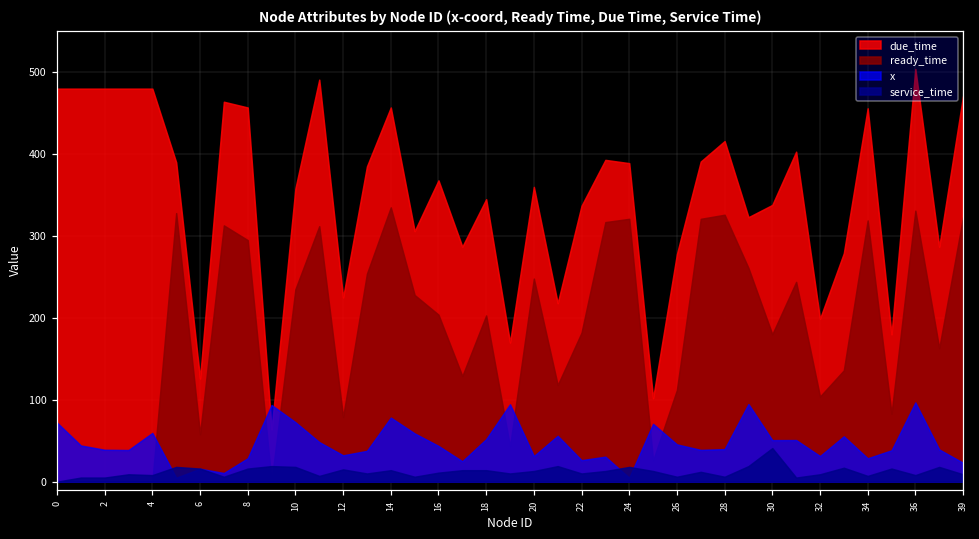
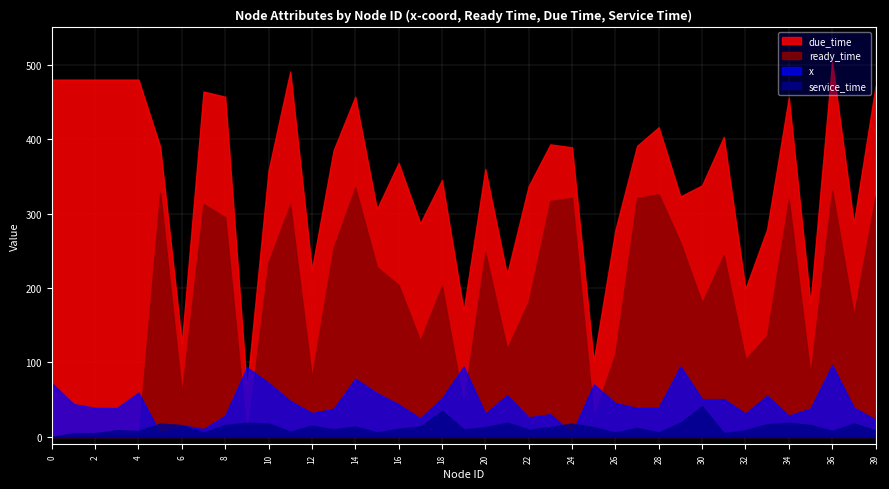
  {
    "due_time": {
      "0": 480,
      "2": 480,
      "4": 480,
      "6": 130,
      "8": 460,
      "10": 360,
      "12": 230,
      "14": 460,
      "16": 370,
      "18": 350,
      "20": 360,
      "22": 340,
      "24": 390,
      "26": 280,
      "28": 420,
      "30": 340,
      "32": 200,
      "34": 460,
      "39": 470
    },
    "ready_time": {
      "2": 0,
      "4": 0,
      "6": 60,
      "8": 300,
      "10": 240,
      "12": 80,
      "14": 340,
      "16": 200,
      "18": 200,
      "20": 250,
      "22": 180,
      "24": 320,
      "26": 110,
      "28": 330,
      "30": 180,
      "32": 100,
      "34": 320,
      "36": 330,
      "39": 320
    },
    "x": {
      "0": 70,
      "2": 40,
      "4": 60,
      "8": 30,
      "10": 70,
      "12": 30,
      "14": 80,
      "16": 40,
      "18": 50,
      "20": 30,
      "22": 30,
      "24": 0,
      "26": 50,
      "28": 40,
      "30": 50,
      "32": 30,
      "34": 30,
      "36": 100,
      "39": 20
    },
    "service_time": {
      "2": 10,
      "4": 10,
      "8": 20,
      "10": 20,
      "12": 20,
      "14": 10,
      "16": 10,
-     "18": 10,
+     "18": 40,
      "20": 10,
      "22": 10,
      "24": 20,
      "26": 10,
      "28": 10,
      "30": 40,
      "32": 10,
-     "34": 10,
+     "34": 20,
      "36": 10,
      "39": 10
    }
  }
